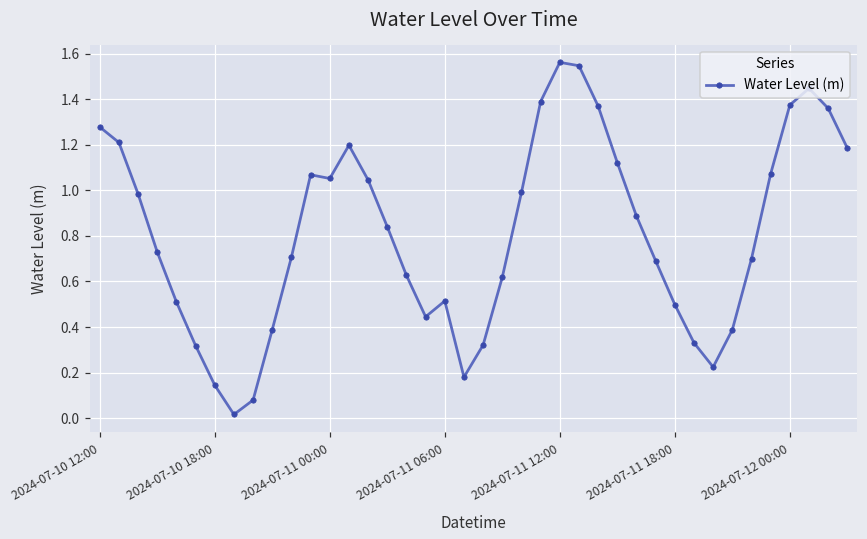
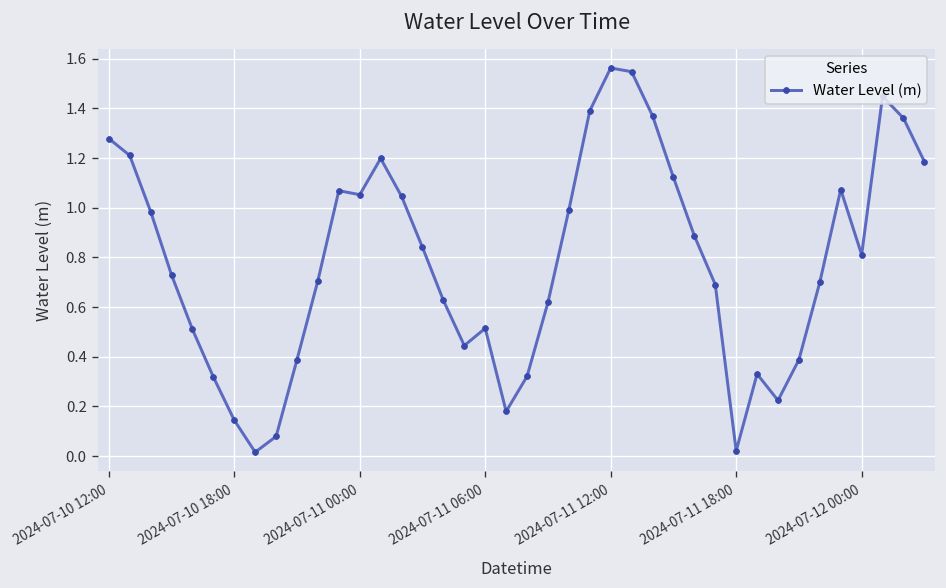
  {
    "2024-07-10 12:00": 1.28,
    "2024-07-10 18:00": 0.14,
    "2024-07-11 00:00": 1.05,
    "2024-07-11 06:00": 0.51,
    "2024-07-11 12:00": 1.56,
-   "2024-07-11 18:00": 0.50,
-   "2024-07-12 00:00": 1.38
+   "2024-07-11 18:00": 0.02,
+   "2024-07-12 00:00": 0.81
  }
